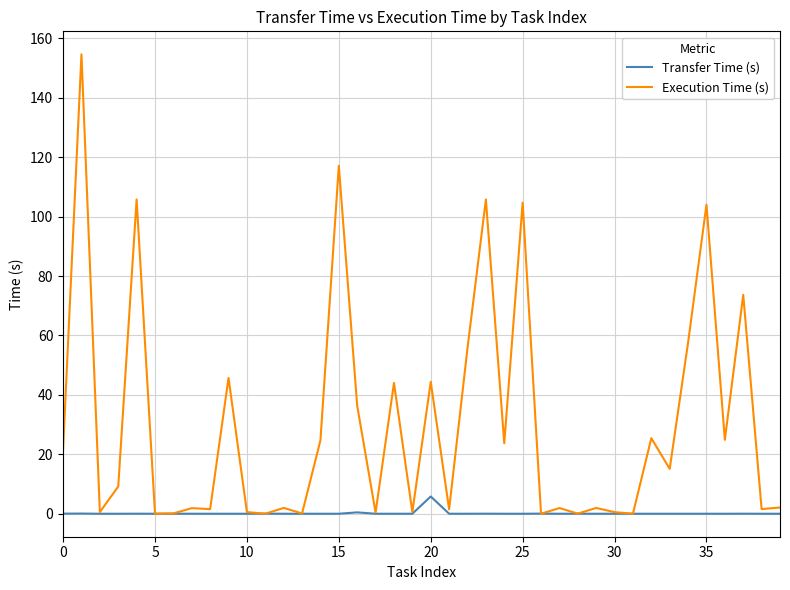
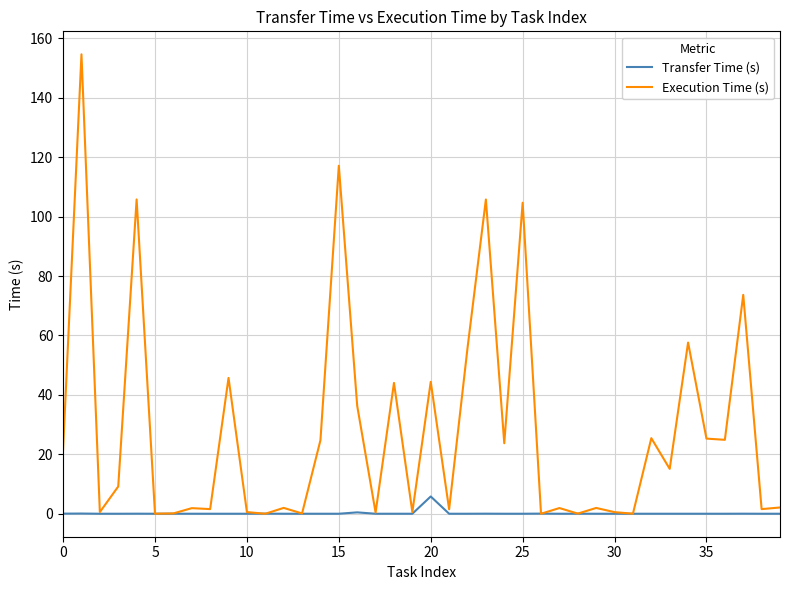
  {
    "Transfer Time (s)": {
      "0": 0,
      "15": 0,
      "20": 6,
      "25": 0,
      "35": 0
    },
    "Execution Time (s)": {
      "0": 22,
      "15": 117,
      "20": 44,
      "25": 105,
-     "35": 104
+     "35": 25
    }
  }
